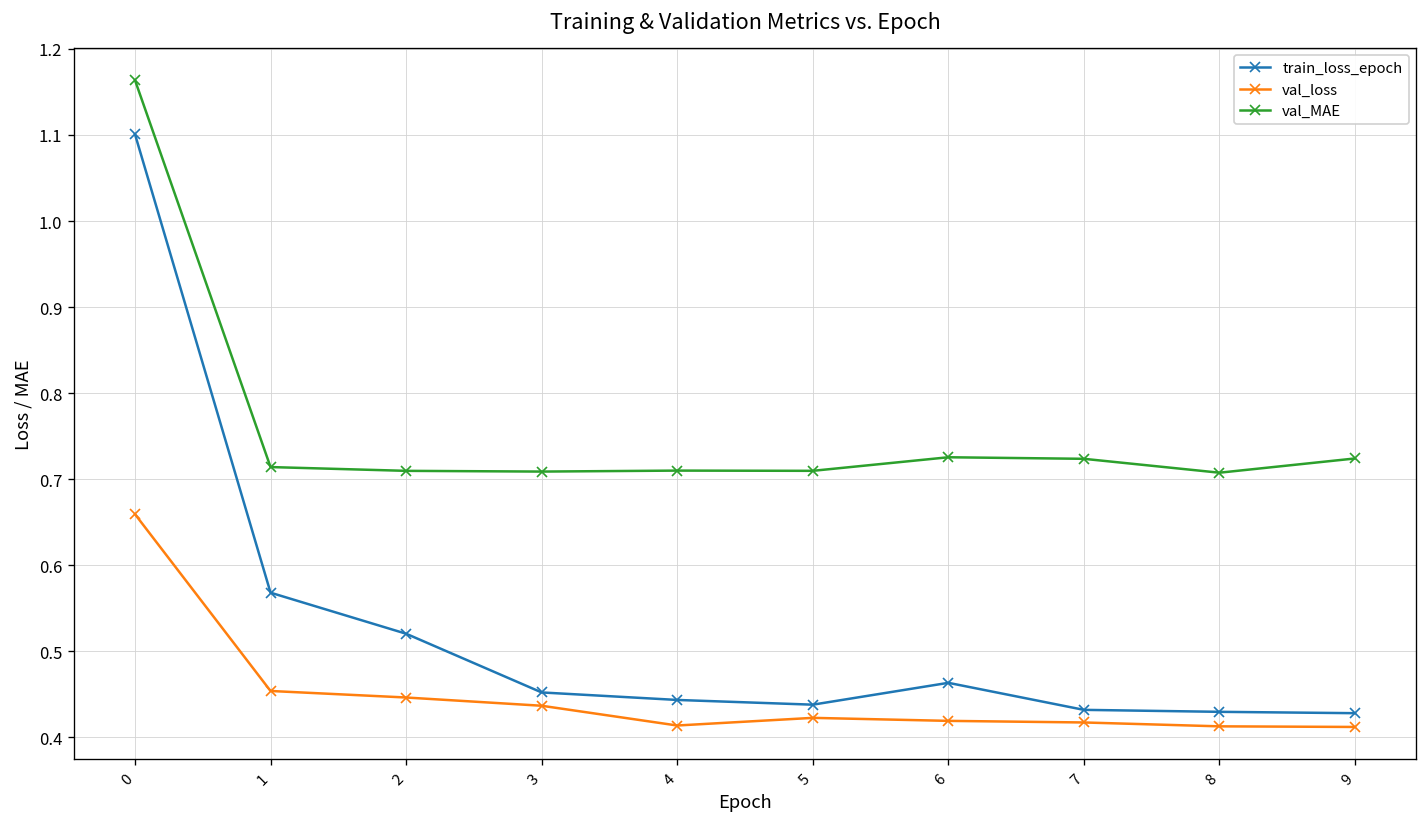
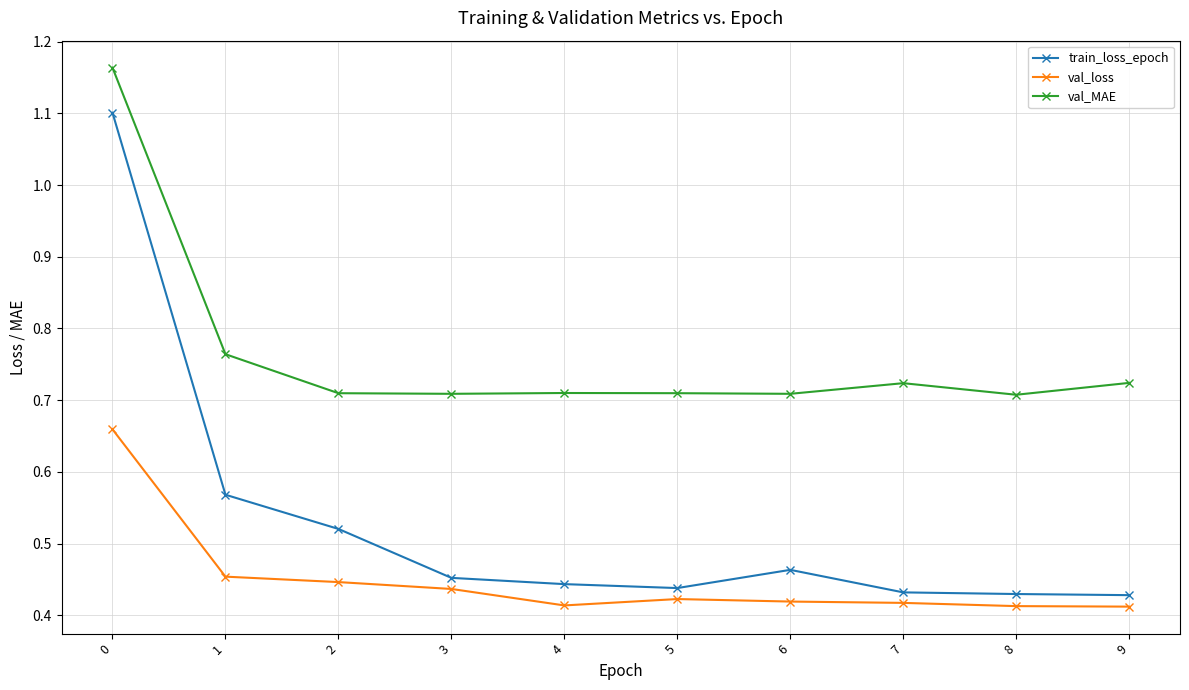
  {
    "train_loss_epoch": {
      "0": 1.10,
      "1": 0.57,
      "2": 0.52,
      "3": 0.45,
      "4": 0.44,
      "5": 0.44,
      "6": 0.46,
      "7": 0.43,
      "8": 0.43,
      "9": 0.43
    },
    "val_loss": {
      "0": 0.66,
      "1": 0.45,
      "2": 0.45,
      "3": 0.44,
      "4": 0.41,
      "5": 0.42,
      "6": 0.42,
      "7": 0.42,
      "8": 0.41,
      "9": 0.41
    },
    "val_MAE": {
      "0": 1.16,
-     "1": 0.71,
+     "1": 0.76,
      "2": 0.71,
      "3": 0.71,
      "4": 0.71,
      "5": 0.71,
-     "6": 0.73,
+     "6": 0.71,
      "7": 0.72,
      "8": 0.71,
      "9": 0.72
    }
  }
